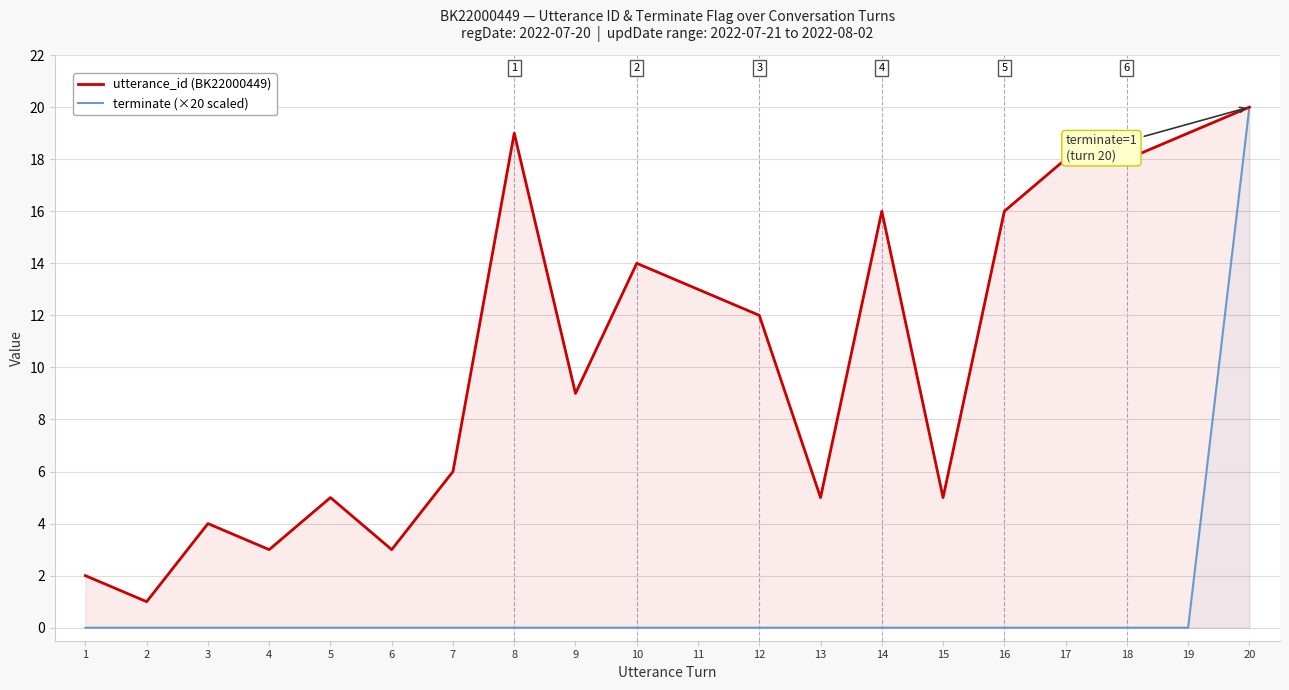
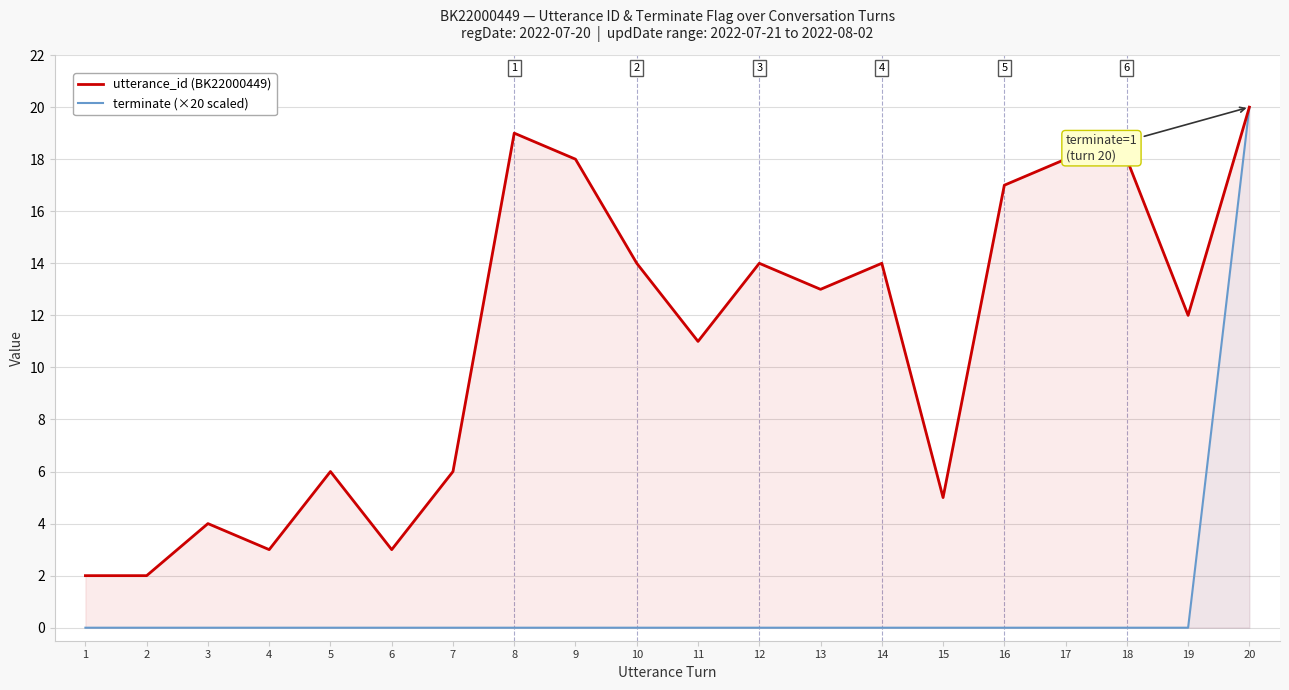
  {
    "utterance_id (BK22000449)": {
      "1": 2,
-     "2": 1,
+     "2": 2,
      "3": 4,
      "4": 3,
-     "5": 5,
+     "5": 6,
      "6": 3,
      "7": 6,
      "8": 19,
-     "9": 9,
+     "9": 18,
      "10": 14,
-     "11": 13,
-     "12": 12,
-     "13": 5,
-     "14": 16,
+     "11": 11,
+     "12": 14,
+     "13": 13,
+     "14": 14,
      "15": 5,
-     "16": 16,
-     "19": 19
+     "16": 17,
+     "19": 12
    },
    "terminate (×20 scaled)": {
      "1": 0,
      "2": 0,
      "3": 0,
      "4": 0,
      "5": 0,
      "6": 0,
      "7": 0,
      "8": 0,
      "9": 0,
      "10": 0,
      "11": 0,
      "12": 0,
      "13": 0,
      "14": 0,
      "15": 0,
      "16": 0,
      "17": 0,
      "18": 0,
      "19": 0
    }
  }
